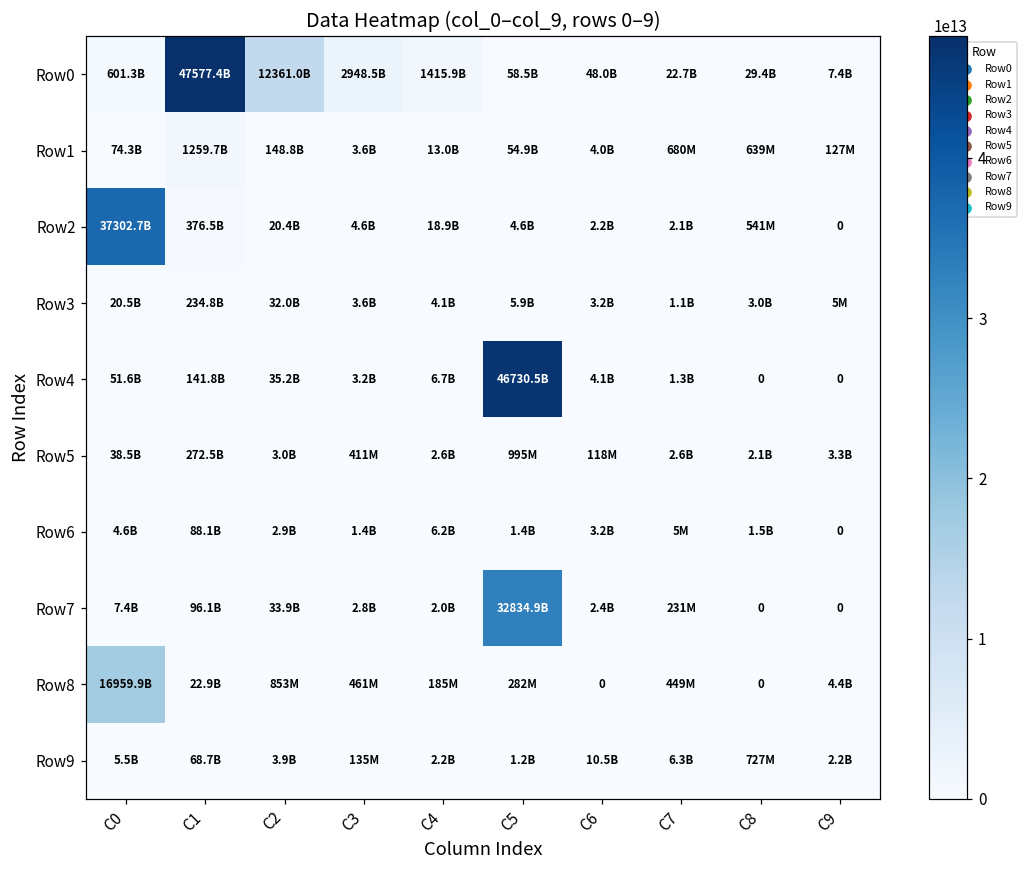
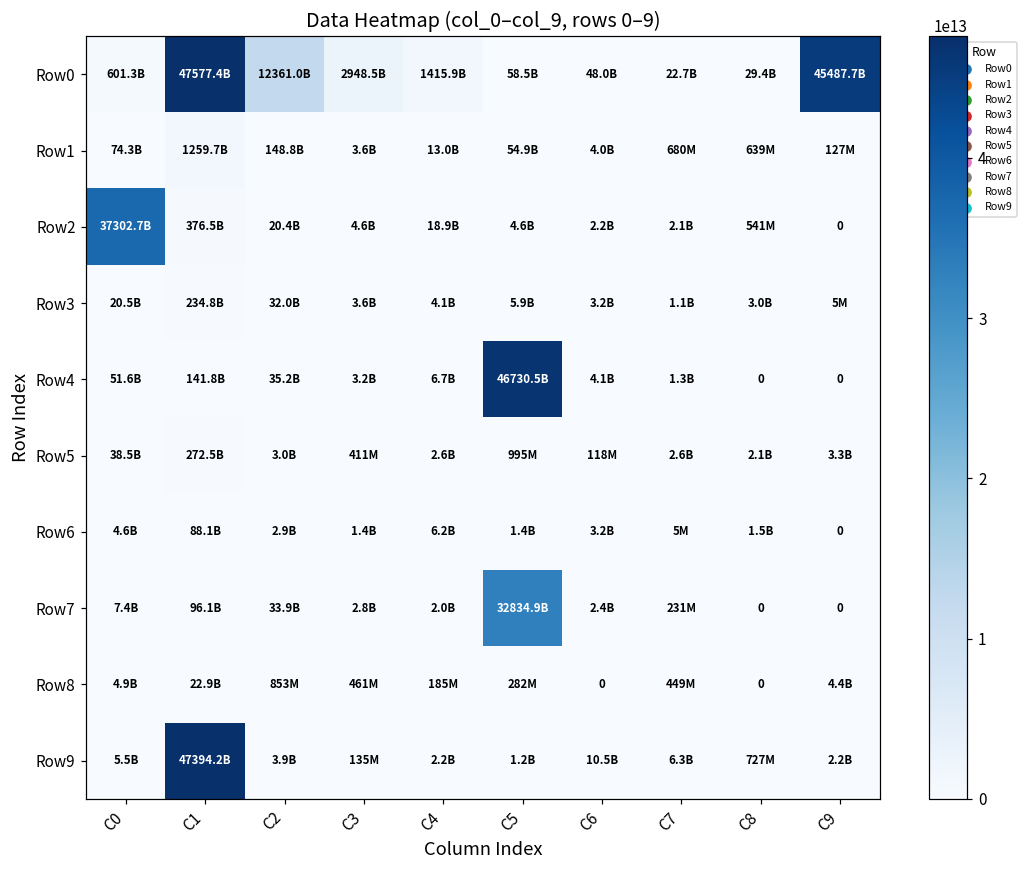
  {
    "Row0": {
      "C0": "601.3B",
      "C1": "47577.4B",
      "C2": "12361.0B",
      "C3": "2948.5B",
      "C4": "1415.9B",
      "C5": "58.5B",
      "C6": "48.0B",
      "C7": "22.7B",
      "C8": "29.4B",
-     "C9": "7.4B"
+     "C9": "45487.7B"
    },
    "Row1": {
      "C0": "74.3B",
      "C1": "1259.7B",
      "C2": "148.8B",
      "C3": "3.6B",
      "C4": "13.0B",
      "C5": "54.9B",
      "C6": "4.0B",
      "C7": "680M",
      "C8": "639M",
      "C9": "127M"
    },
    "Row2": {
      "C0": "37302.7B",
      "C1": "376.5B",
      "C2": "20.4B",
      "C3": "4.6B",
      "C4": "18.9B",
      "C5": "4.6B",
      "C6": "2.2B",
      "C7": "2.1B",
      "C8": "541M",
      "C9": "0"
    },
    "Row3": {
      "C0": "20.5B",
      "C1": "234.8B",
      "C2": "32.0B",
      "C3": "3.6B",
      "C4": "4.1B",
      "C5": "5.9B",
      "C6": "3.2B",
      "C7": "1.1B",
      "C8": "3.0B",
      "C9": "5M"
    },
    "Row4": {
      "C0": "51.6B",
      "C1": "141.8B",
      "C2": "35.2B",
      "C3": "3.2B",
      "C4": "6.7B",
      "C5": "46730.5B",
      "C6": "4.1B",
      "C7": "1.3B",
      "C8": "0",
      "C9": "0"
    },
    "Row5": {
      "C0": "38.5B",
      "C1": "272.5B",
      "C2": "3.0B",
      "C3": "411M",
      "C4": "2.6B",
      "C5": "995M",
      "C6": "118M",
      "C7": "2.6B",
      "C8": "2.1B",
      "C9": "3.3B"
    },
    "Row6": {
      "C0": "4.6B",
      "C1": "88.1B",
      "C2": "2.9B",
      "C3": "1.4B",
      "C4": "6.2B",
      "C5": "1.4B",
      "C6": "3.2B",
      "C7": "5M",
      "C8": "1.5B",
      "C9": "0"
    },
    "Row7": {
      "C0": "7.4B",
      "C1": "96.1B",
      "C2": "33.9B",
      "C3": "2.8B",
      "C4": "2.0B",
      "C5": "32834.9B",
      "C6": "2.4B",
      "C7": "231M",
      "C8": "0",
      "C9": "0"
    },
    "Row8": {
-     "C0": "16959.9B",
+     "C0": "4.9B",
      "C1": "22.9B",
      "C2": "853M",
      "C3": "461M",
      "C4": "185M",
      "C5": "282M",
      "C6": "0",
      "C7": "449M",
      "C8": "0",
      "C9": "4.4B"
    },
    "Row9": {
      "C0": "5.5B",
-     "C1": "68.7B",
+     "C1": "47394.2B",
      "C2": "3.9B",
      "C3": "135M",
      "C4": "2.2B",
      "C5": "1.2B",
      "C6": "10.5B",
      "C7": "6.3B",
      "C8": "727M",
      "C9": "2.2B"
    }
  }
